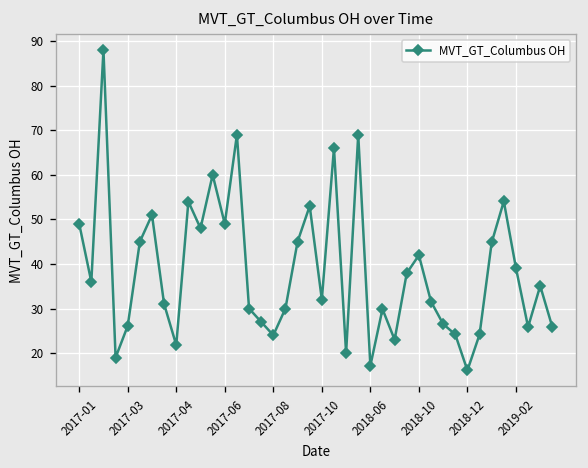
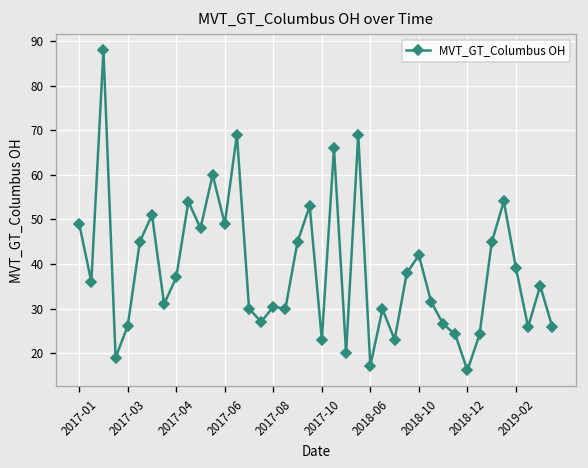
  {
    "2017-01": 49,
    "2017-03": 26,
-   "2017-04": 22,
+   "2017-04": 37,
    "2017-06": 49,
-   "2017-08": 24,
-   "2017-10": 32,
+   "2017-08": 30,
+   "2017-10": 23,
    "2018-06": 17,
    "2018-10": 42,
    "2018-12": 16,
    "2019-02": 39
  }
